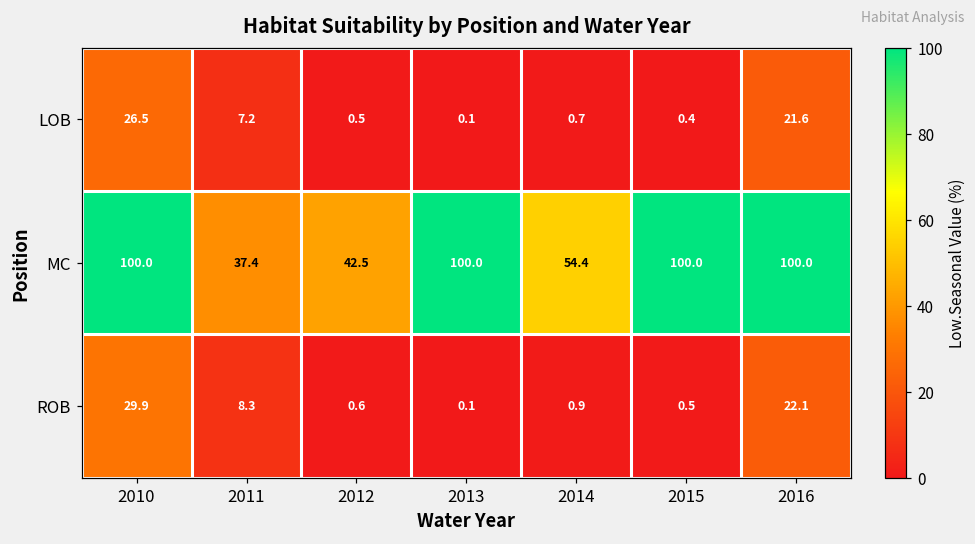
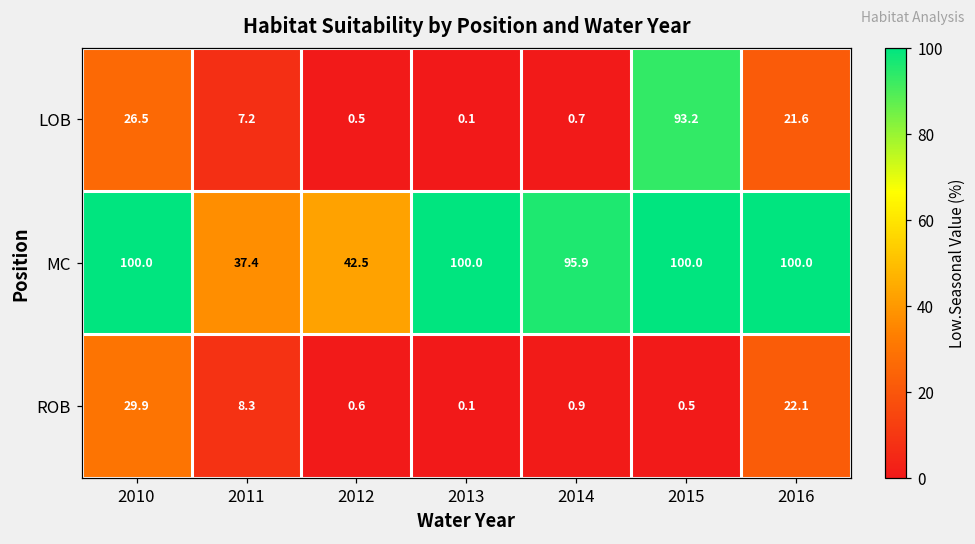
  {
    "LOB": {
      "2010": 26.5,
      "2011": 7.2,
      "2012": 0.5,
      "2013": 0.1,
      "2014": 0.7,
-     "2015": 0.4,
+     "2015": 93.2,
      "2016": 21.6
    },
    "MC": {
      "2010": 100.0,
      "2011": 37.4,
      "2012": 42.5,
      "2013": 100.0,
-     "2014": 54.4,
+     "2014": 95.9,
      "2015": 100.0,
      "2016": 100.0
    },
    "ROB": {
      "2010": 29.9,
      "2011": 8.3,
      "2012": 0.6,
      "2013": 0.1,
      "2014": 0.9,
      "2015": 0.5,
      "2016": 22.1
    }
  }
